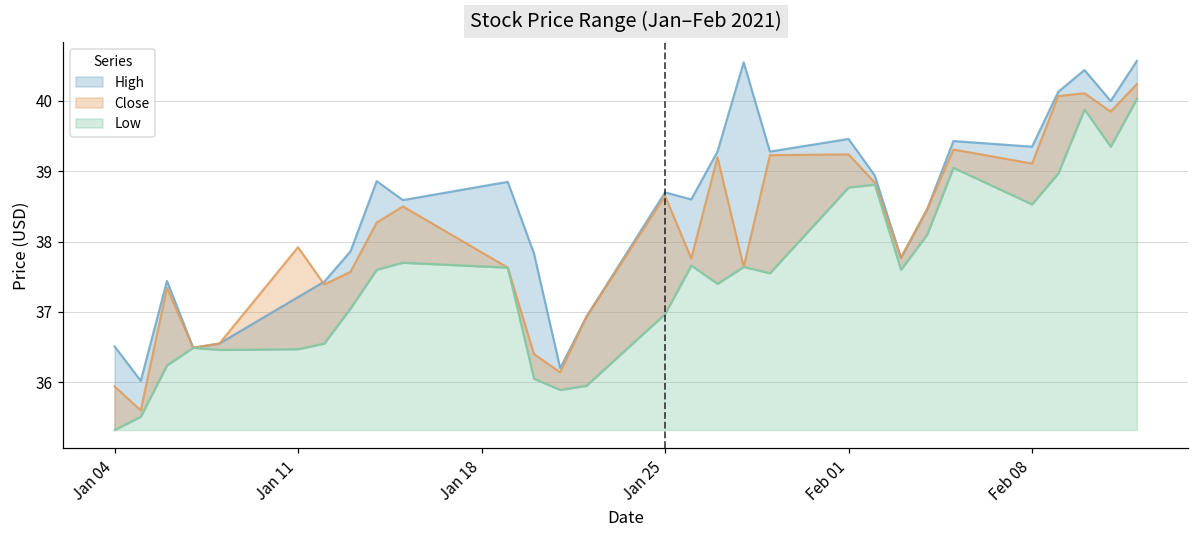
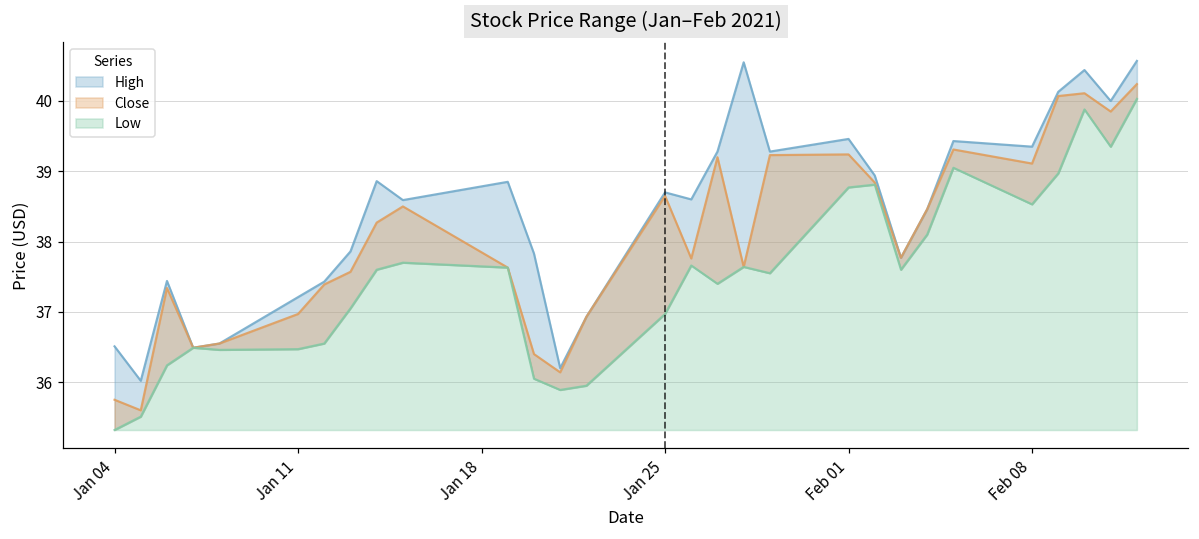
  {
    "Close": {
-     "Jan 04": 35.9,
-     "Jan 11": 37.9,
+     "Jan 04": 35.8,
+     "Jan 11": 37.0,
      "Jan 25": 38.7,
      "Feb 01": 39.2,
      "Feb 08": 39.1
    }
  }
